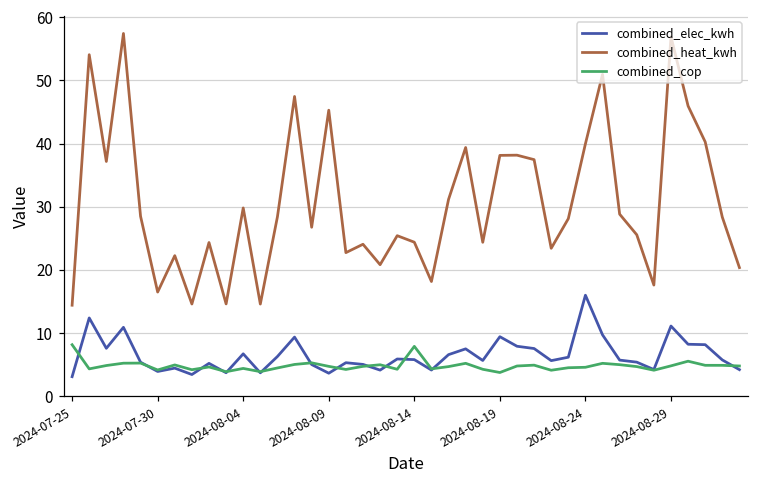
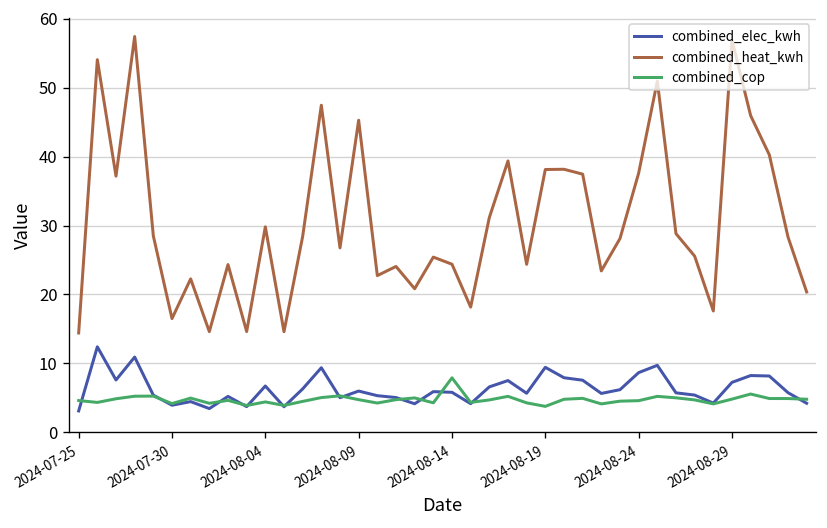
  {
    "combined_elec_kwh": {
      "2024-07-25": 3,
      "2024-08-04": 7,
-     "2024-08-09": 4,
+     "2024-08-09": 6,
      "2024-08-14": 6,
      "2024-08-19": 9,
-     "2024-08-24": 16,
-     "2024-08-29": 11
+     "2024-08-24": 9,
+     "2024-08-29": 7
    },
    "combined_heat_kwh": {
      "2024-07-25": 14,
      "2024-07-30": 17,
      "2024-08-04": 30,
      "2024-08-09": 45,
      "2024-08-14": 24,
      "2024-08-19": 38,
-     "2024-08-24": 40
+     "2024-08-24": 38
    },
    "combined_cop": {
-     "2024-07-25": 8,
+     "2024-07-25": 5,
      "2024-08-04": 4,
      "2024-08-09": 5,
      "2024-08-14": 8,
      "2024-08-19": 4,
      "2024-08-24": 5,
      "2024-08-29": 5
    }
  }
